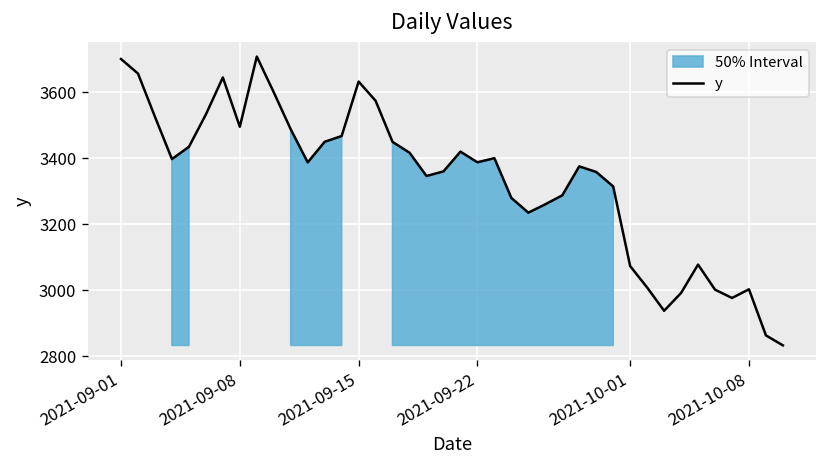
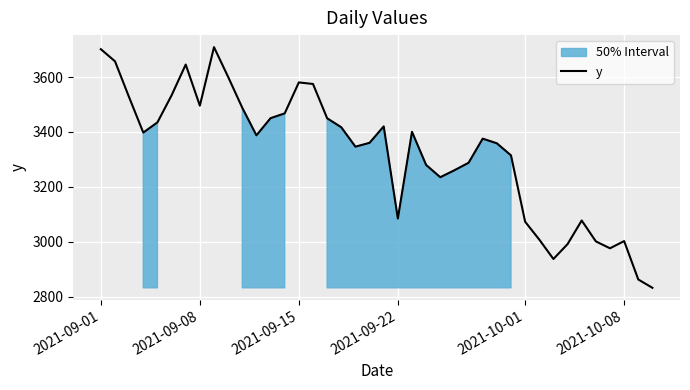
  {
    "2021-09-01": 3700,
    "2021-09-08": 3500,
-   "2021-09-15": 3630,
-   "2021-09-22": 3390,
+   "2021-09-15": 3580,
+   "2021-09-22": 3080,
    "2021-10-01": 3070,
    "2021-10-08": 3000
  }
